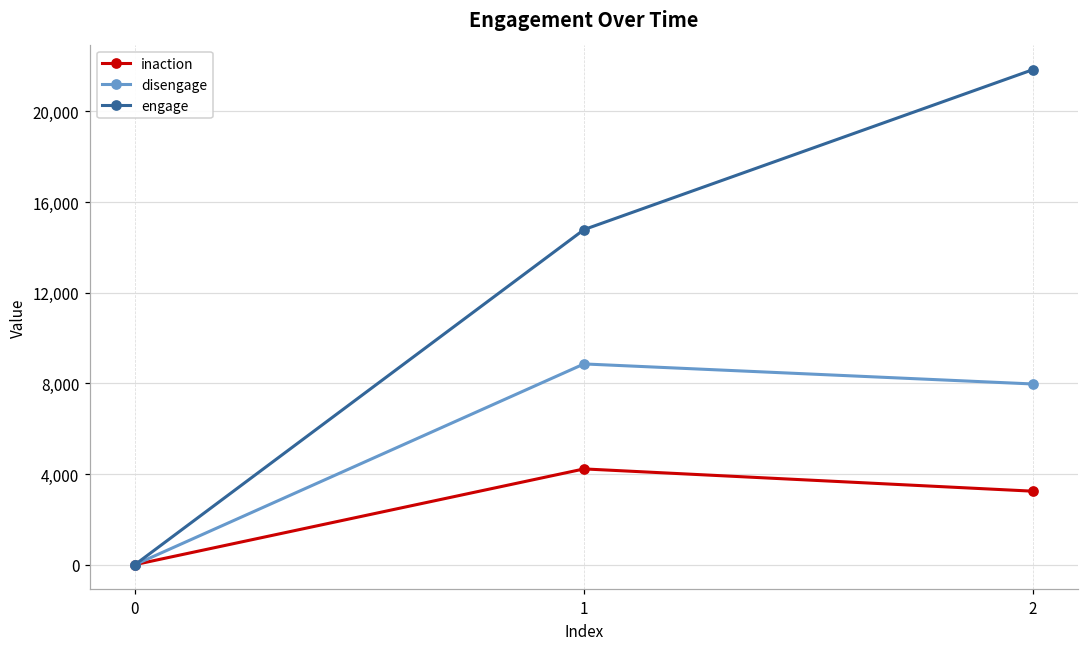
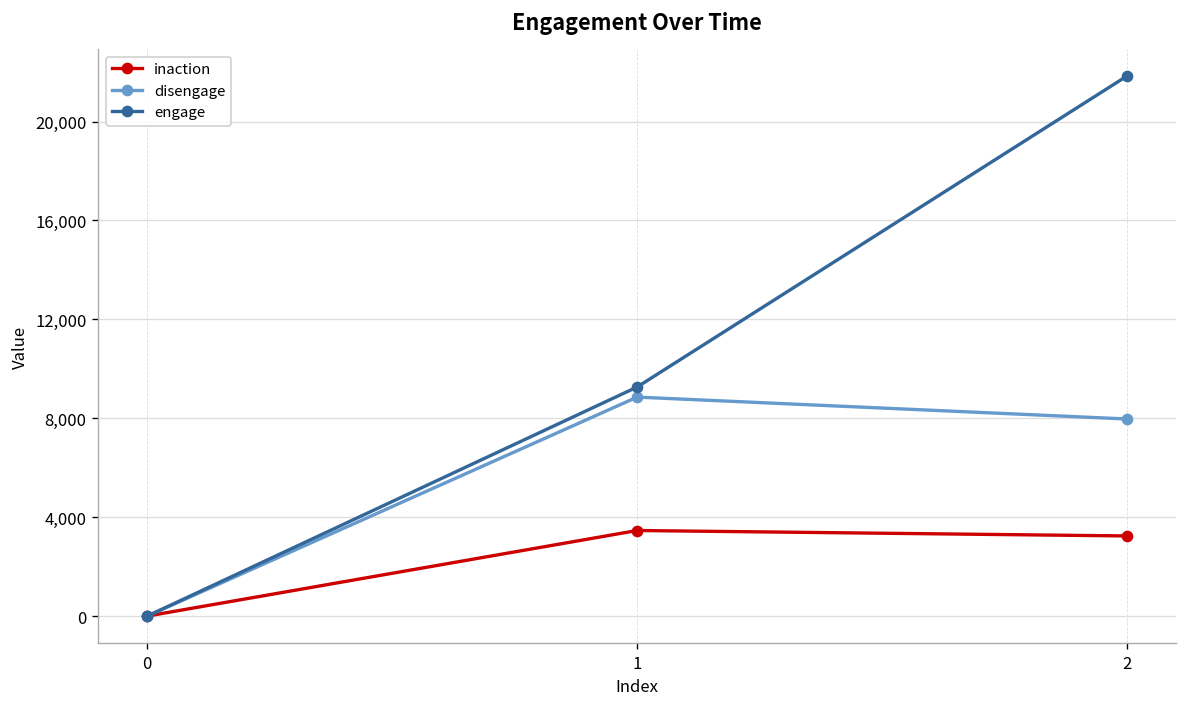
  {
    "inaction": {
-     "1": "4,200",
+     "1": "3,500",
      "2": "3,200"
    },
    "disengage": {
      "1": "8,900",
      "2": "8,000"
    },
    "engage": {
-     "1": "14,800",
+     "1": "9,300",
      "2": "21,800"
    }
  }
